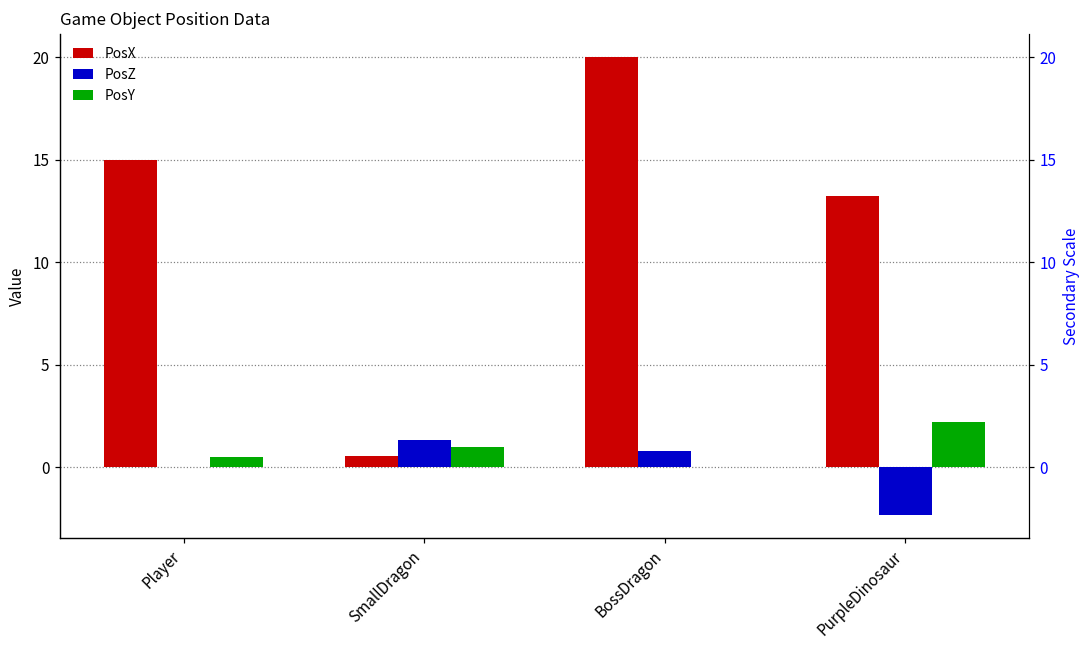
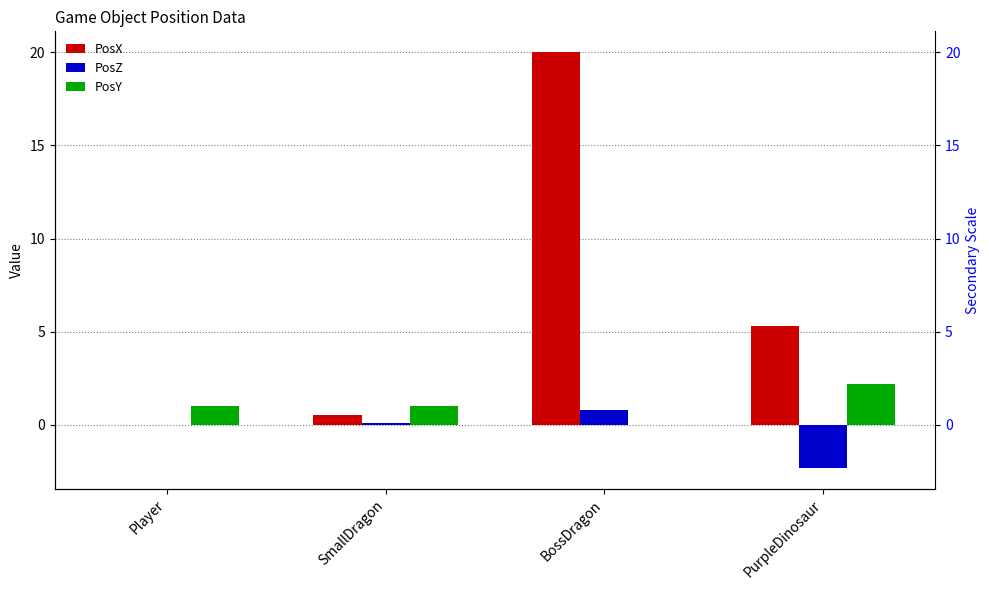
  {
    "PosX": {
-     "Player": 15,
+     "Player": 0,
      "SmallDragon": 0.5,
      "BossDragon": 20.0,
-     "PurpleDinosaur": 13.3
+     "PurpleDinosaur": 5.3
    },
    "PosZ": {
      "Player": 0.0,
-     "SmallDragon": 1.4,
+     "SmallDragon": 0.1,
      "BossDragon": 0.8,
      "PurpleDinosaur": -2.3
    },
    "PosY": {
-     "Player": 0.5,
+     "Player": 1.0,
      "SmallDragon": 1.0,
      "BossDragon": 0.0,
      "PurpleDinosaur": 2.2
    }
  }
